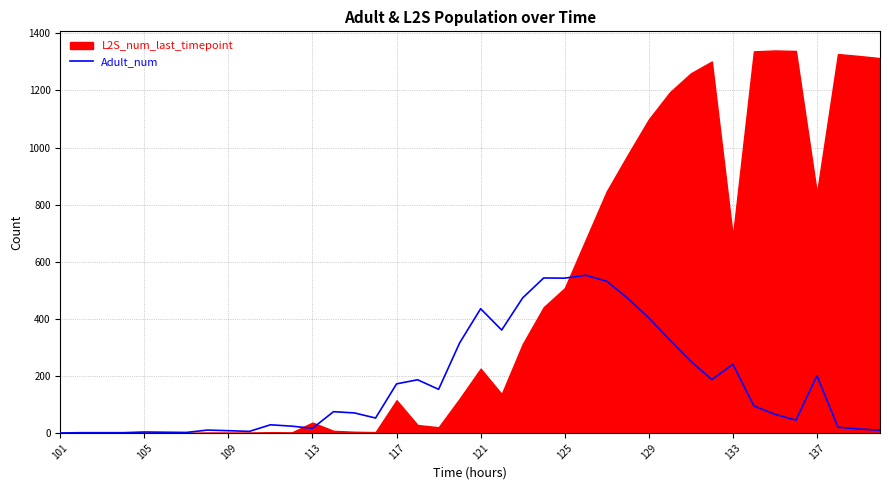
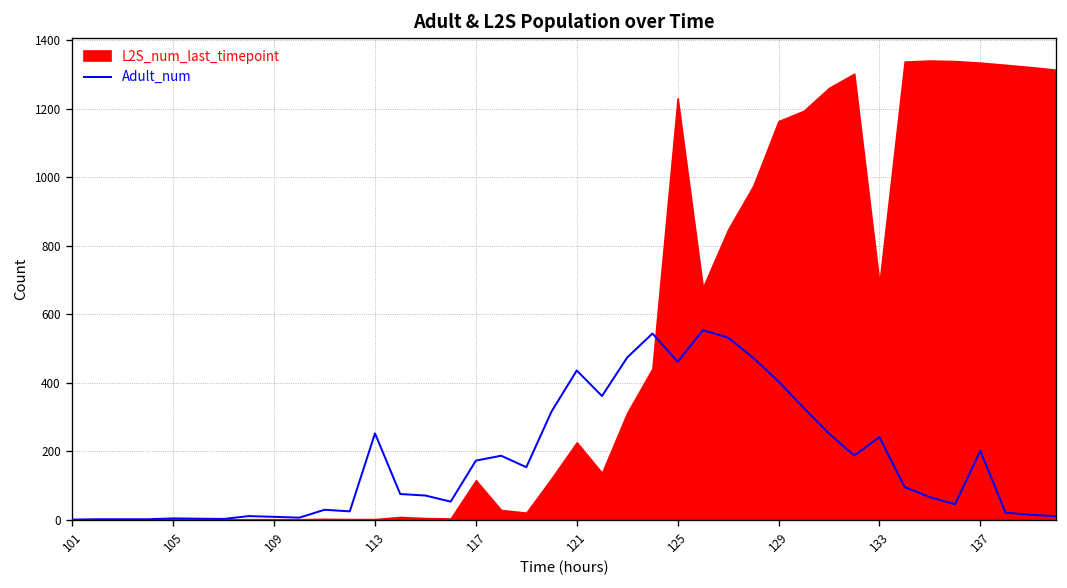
  {
    "Adult_num": {
-     "113": 20,
+     "113": 250,
      "117": 170,
      "121": 440,
-     "125": 540,
+     "125": 460,
      "129": 400,
      "133": 240,
      "137": 200
    },
    "L2S_num_last_timepoint": {
-     "113": 40,
+     "113": 0,
      "117": 110,
      "121": 230,
-     "125": 510,
-     "129": 1100,
+     "125": 1230,
+     "129": 1160,
      "133": 690,
-     "137": 840
+     "137": 1330
    }
  }
